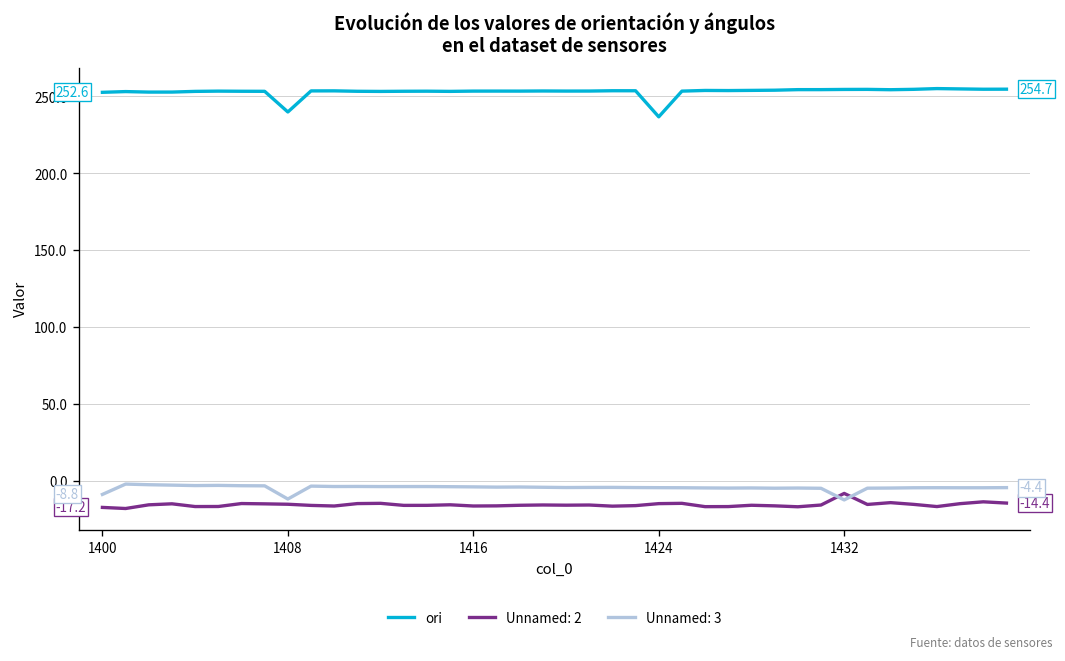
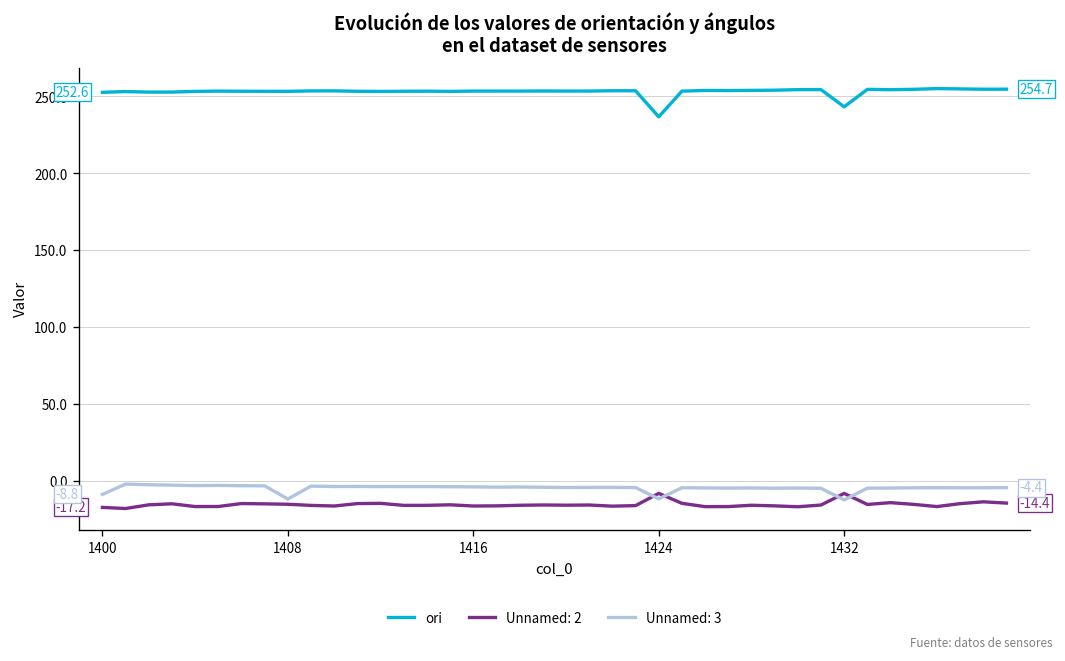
  {
    "ori": {
-     "1408": 240,
+     "1408": 253,
      "1416": 253,
      "1424": 237,
-     "1432": 255
+     "1432": 243
    },
    "Unnamed: 2": {
      "1408": -15,
      "1416": -16,
-     "1424": -15,
+     "1424": -8,
      "1432": -8
    },
    "Unnamed: 3": {
      "1408": -12,
      "1416": -4,
-     "1424": -4,
+     "1424": -12,
      "1432": -12
    }
  }
